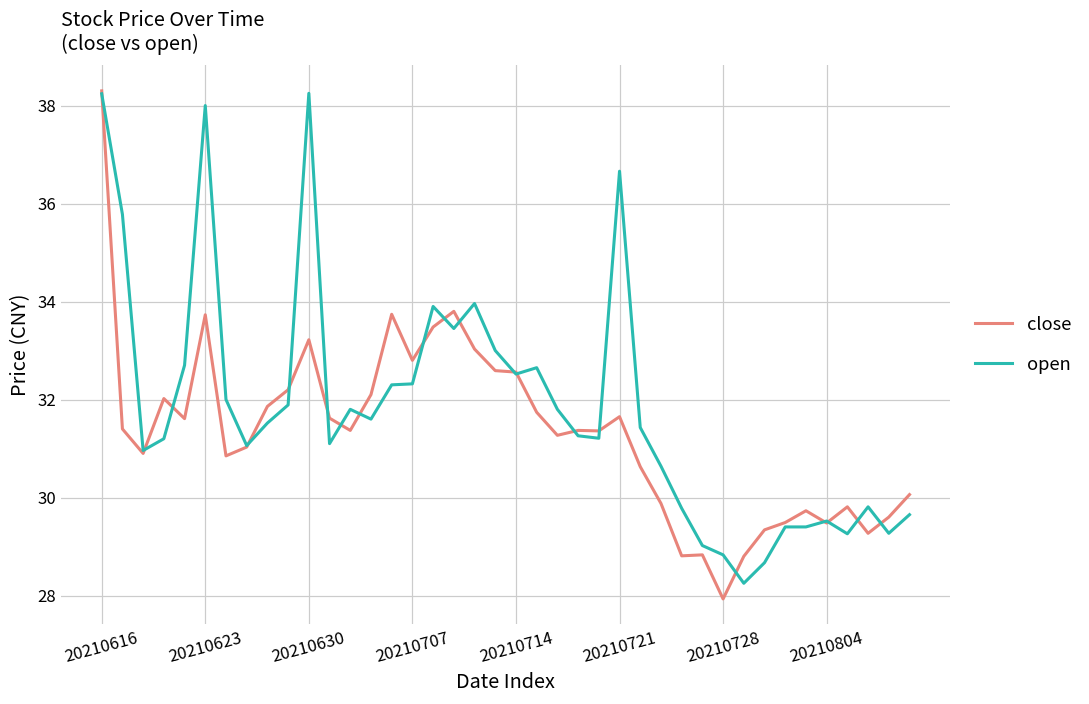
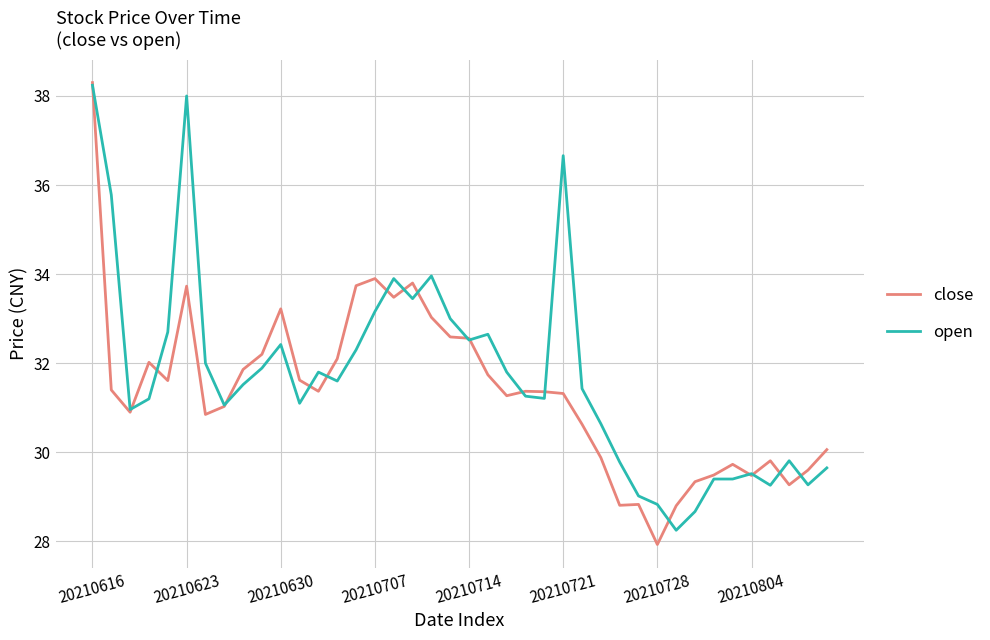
  {
    "close": {
      "20210616": 38.3,
      "20210623": 33.7,
      "20210630": 33.2,
-     "20210707": 32.8,
-     "20210721": 31.7,
+     "20210707": 33.9,
+     "20210721": 31.3,
      "20210728": 27.9
    },
    "open": {
      "20210616": 38.2,
      "20210623": 38.0,
-     "20210630": 38.3,
-     "20210707": 32.3,
+     "20210630": 32.4,
+     "20210707": 33.2,
      "20210721": 36.7,
      "20210728": 28.8
    }
  }
